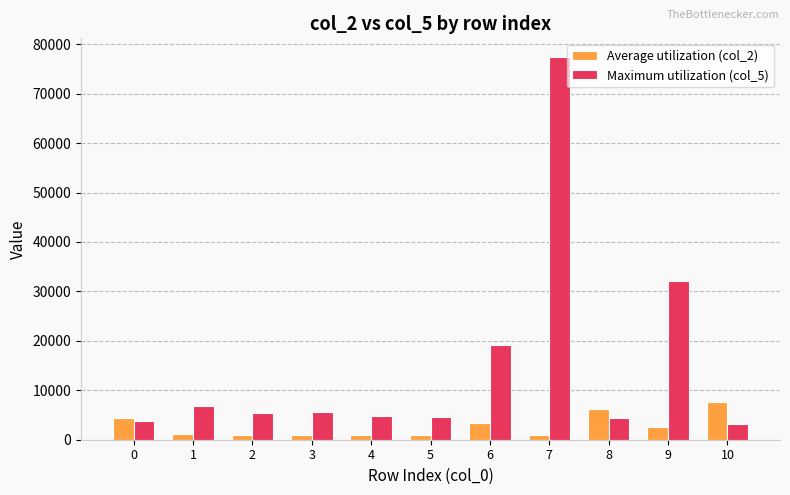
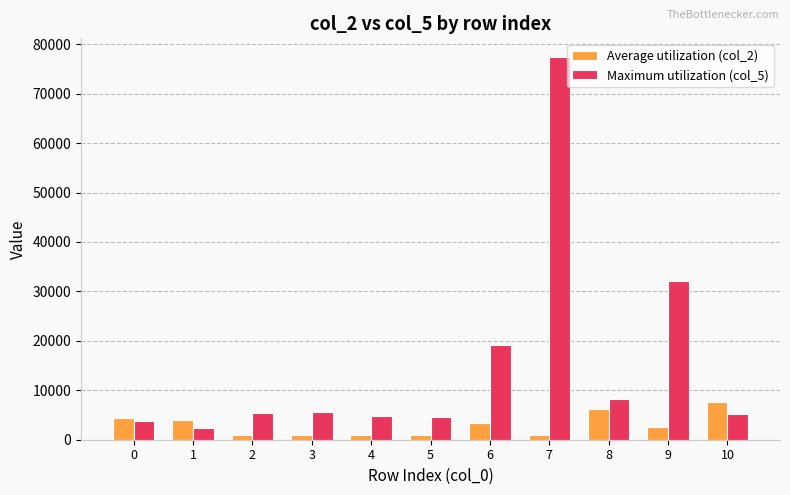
  {
    "Average utilization (col_2)": {
      "0": 4000,
-     "1": 1000,
+     "1": 4000,
      "2": 1000,
      "3": 1000,
      "4": 1000,
      "5": 1000,
      "6": 3000,
      "7": 1000,
      "8": 6000,
      "9": 3000,
      "10": 8000
    },
    "Maximum utilization (col_5)": {
      "0": 4000,
-     "1": 7000,
+     "1": 2000,
      "2": 5000,
      "3": 6000,
      "4": 5000,
      "5": 5000,
      "6": 19000,
      "7": 77000,
-     "8": 4000,
+     "8": 8000,
      "9": 32000,
-     "10": 3000
+     "10": 5000
    }
  }
